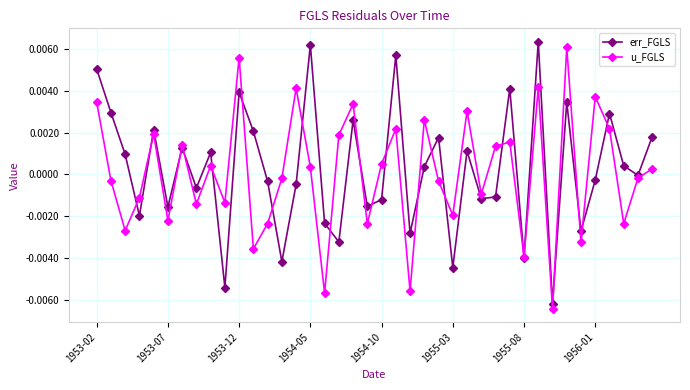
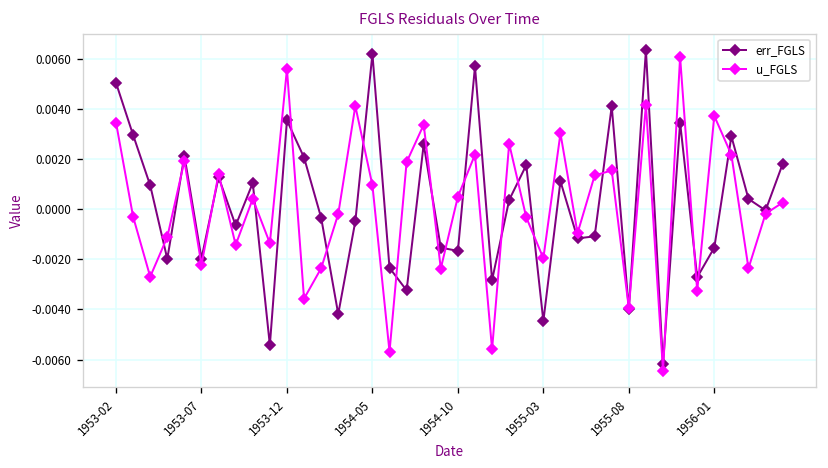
  {
    "err_FGLS": {
      "1953-02": 0.0050,
-     "1953-07": -0.0016,
-     "1953-12": 0.0039,
+     "1953-07": -0.0020,
+     "1953-12": 0.0036,
      "1954-05": 0.0062,
-     "1954-10": -0.0012,
+     "1954-10": -0.0017,
      "1955-03": -0.0045,
-     "1956-01": -0.0003
+     "1956-01": -0.0015
    },
    "u_FGLS": {
      "1953-02": 0.0035,
      "1953-07": -0.0022,
      "1953-12": 0.0056,
-     "1954-05": 0.0004,
+     "1954-05": 0.0010,
      "1954-10": 0.0005,
      "1955-03": -0.0020,
      "1956-01": 0.0037
    }
  }
